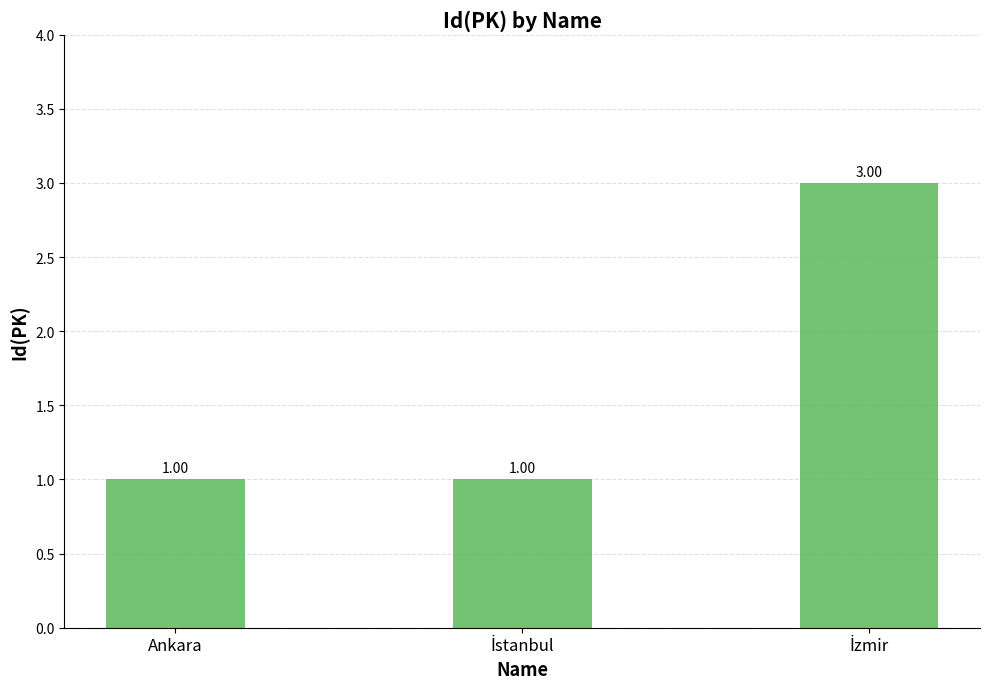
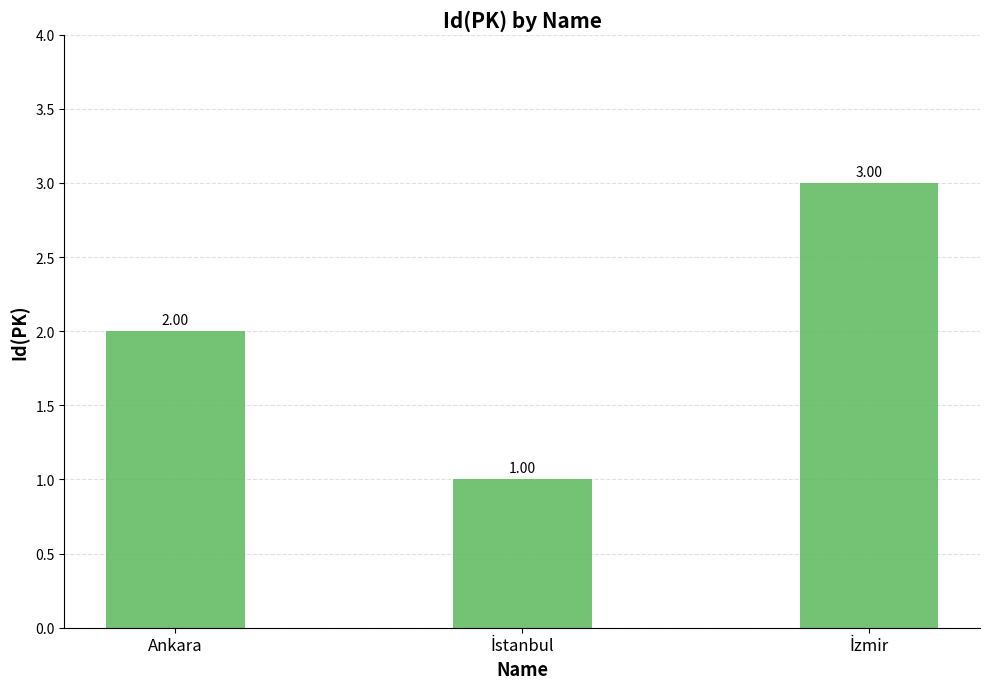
  {
-   "Ankara": 1.00,
+   "Ankara": 2.00,
    "İstanbul": 1.00,
    "İzmir": 3.00
  }
